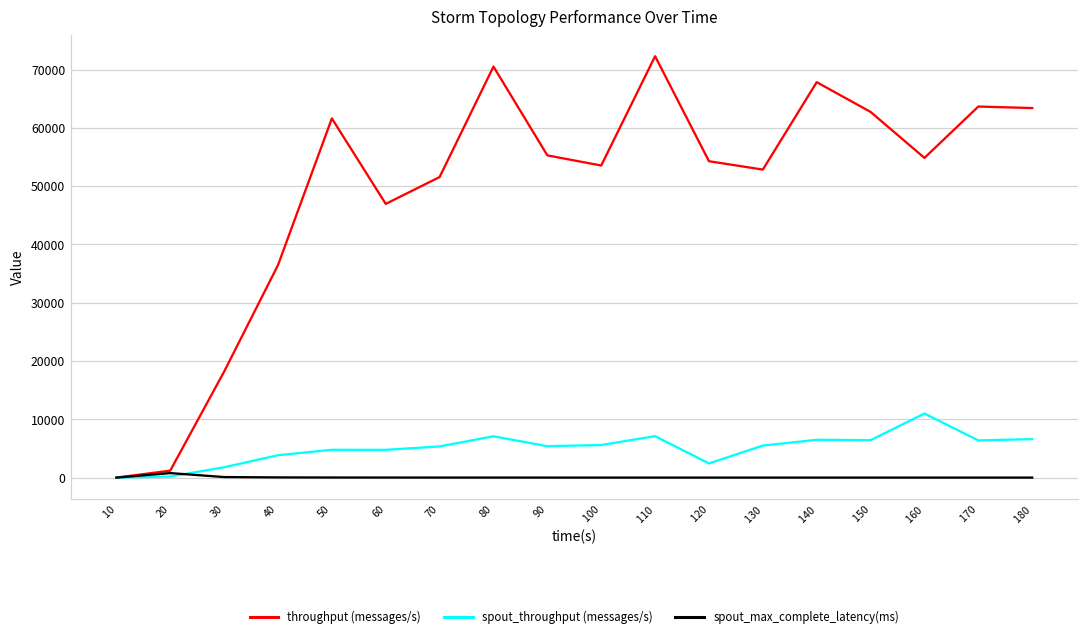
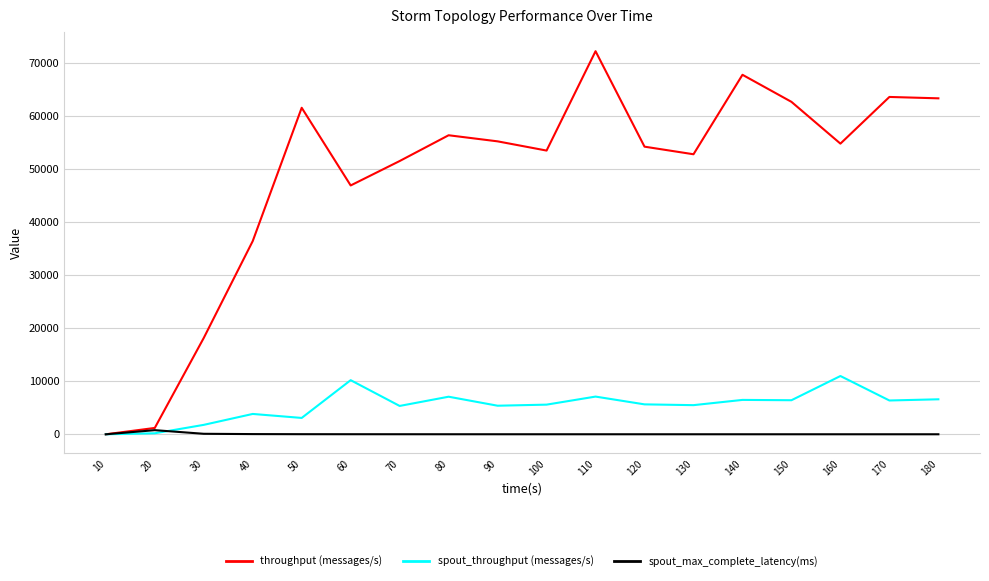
  {
    "throughput (messages/s)": {
      "30": 18000,
      "40": 36000,
      "50": 62000,
      "60": 47000,
      "70": 52000,
-     "80": 71000,
+     "80": 56000,
      "90": 55000,
      "100": 54000,
      "110": 72000,
      "120": 54000,
      "130": 53000,
      "140": 68000,
      "150": 63000,
      "160": 55000,
      "170": 64000,
      "180": 63000
    },
    "spout_throughput (messages/s)": {
      "20": 0,
      "30": 2000,
      "40": 4000,
-     "50": 5000,
-     "60": 5000,
+     "50": 3000,
+     "60": 10000,
      "70": 5000,
      "80": 7000,
      "90": 5000,
      "100": 6000,
      "110": 7000,
-     "120": 2000,
+     "120": 6000,
      "130": 5000,
      "140": 6000,
      "150": 6000,
      "160": 11000,
      "170": 6000,
      "180": 7000
    },
    "spout_max_complete_latency(ms)": {
      "30": 0,
      "40": 0,
      "50": 0,
      "60": 0,
      "70": 0,
      "80": 0,
      "90": 0,
      "100": 0,
      "110": 0,
      "120": 0,
      "130": 0,
      "140": 0,
      "150": 0,
      "160": 0,
      "170": 0,
      "180": 0
    }
  }
